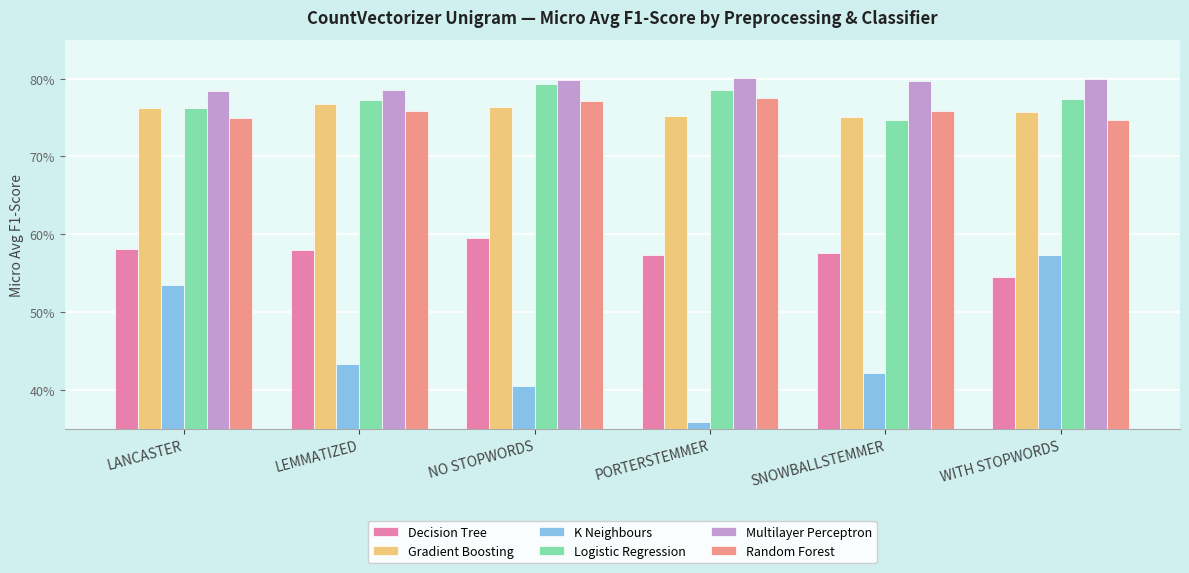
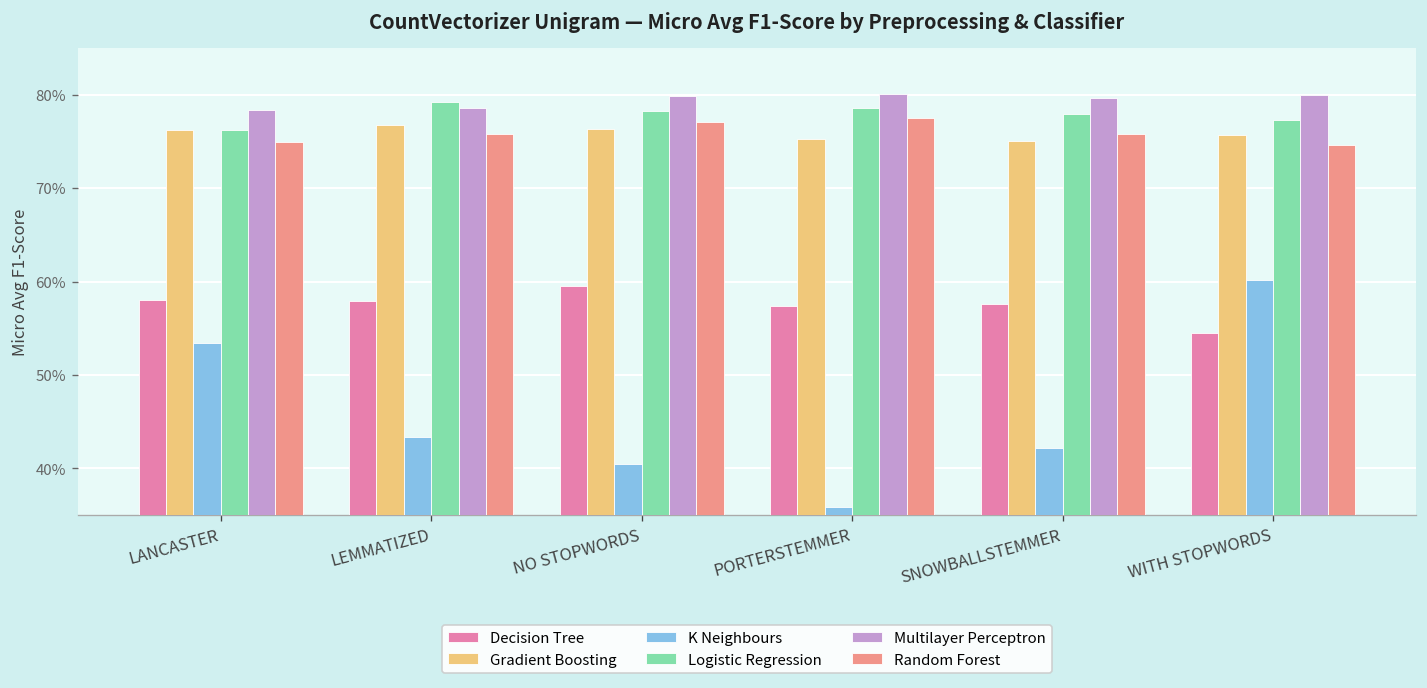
  {
    "K Neighbours": {
      "LANCASTER": "53%",
      "LEMMATIZED": "43%",
      "NO STOPWORDS": "40%",
      "PORTERSTEMMER": "36%",
      "SNOWBALLSTEMMER": "42%",
-     "WITH STOPWORDS": "57%"
+     "WITH STOPWORDS": "60%"
    },
    "Logistic Regression": {
      "LANCASTER": "76%",
-     "LEMMATIZED": "77%",
-     "NO STOPWORDS": "79%",
+     "LEMMATIZED": "79%",
+     "NO STOPWORDS": "78%",
      "PORTERSTEMMER": "79%",
-     "SNOWBALLSTEMMER": "75%",
+     "SNOWBALLSTEMMER": "78%",
      "WITH STOPWORDS": "77%"
    }
  }
